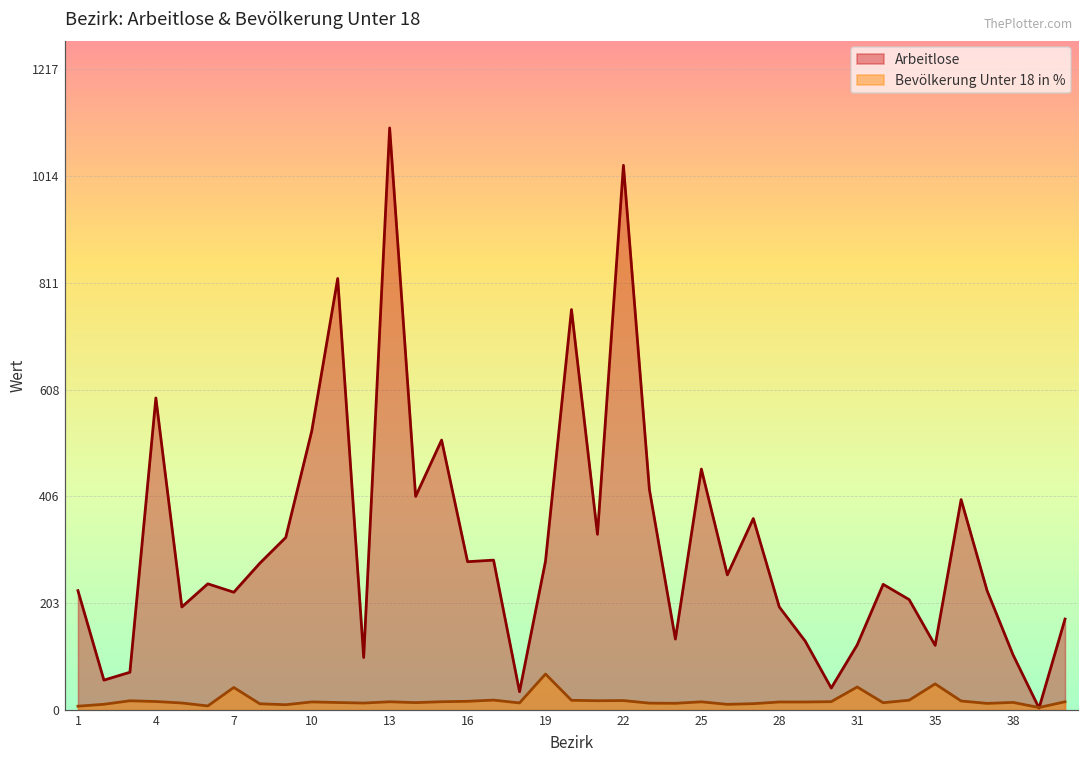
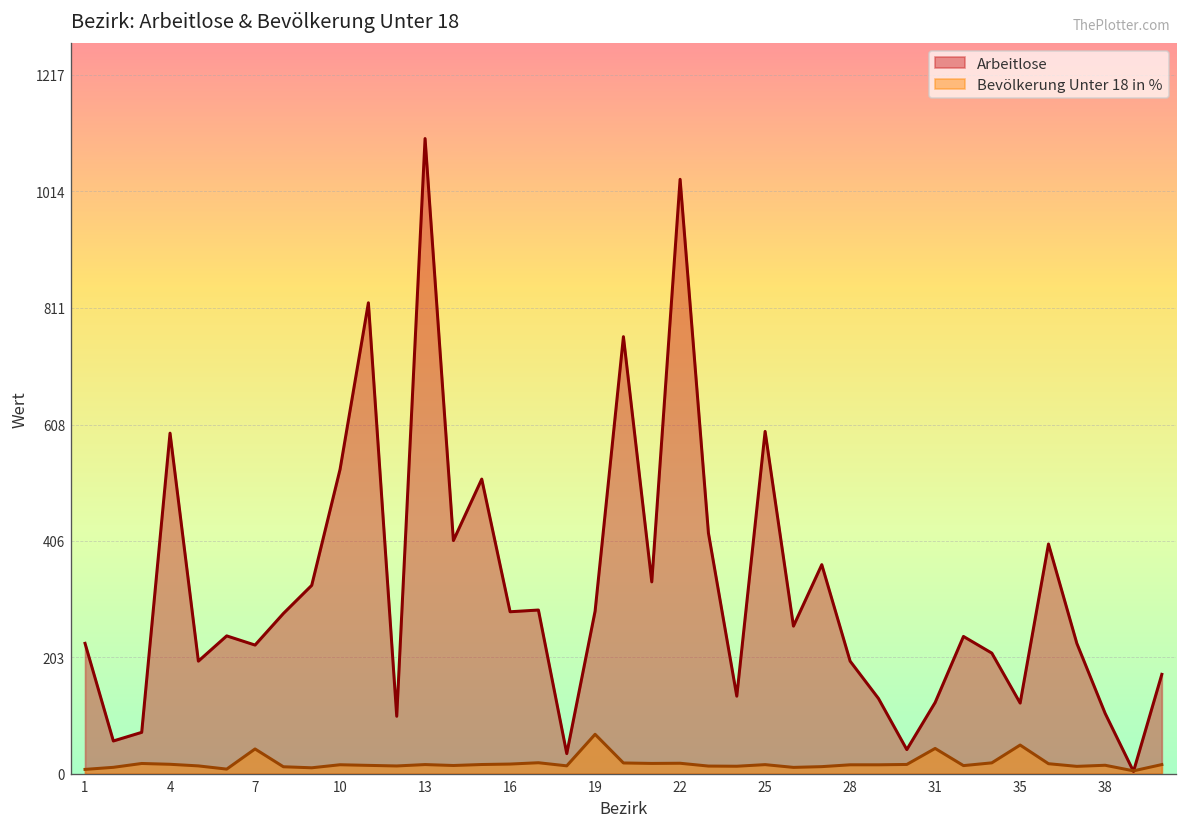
  {
    "Arbeitlose": {
      "1": 230,
      "4": 590,
      "7": 220,
      "10": 530,
      "13": 1110,
      "16": 280,
      "19": 280,
      "22": 1040,
-     "25": 460,
+     "25": 600,
      "28": 200,
      "31": 120,
      "35": 120,
      "38": 110
    },
    "Bevölkerung Unter 18 in %": {
      "1": 10,
      "4": 20,
      "7": 40,
      "10": 20,
      "13": 20,
      "16": 20,
      "19": 70,
      "22": 20,
      "25": 20,
      "28": 20,
      "31": 40,
      "35": 50,
      "38": 10
    }
  }
